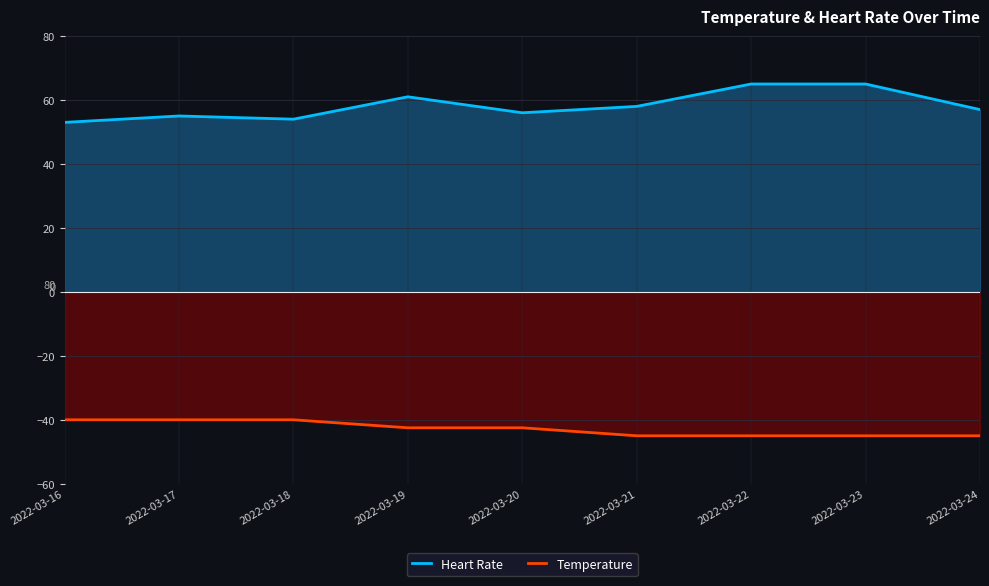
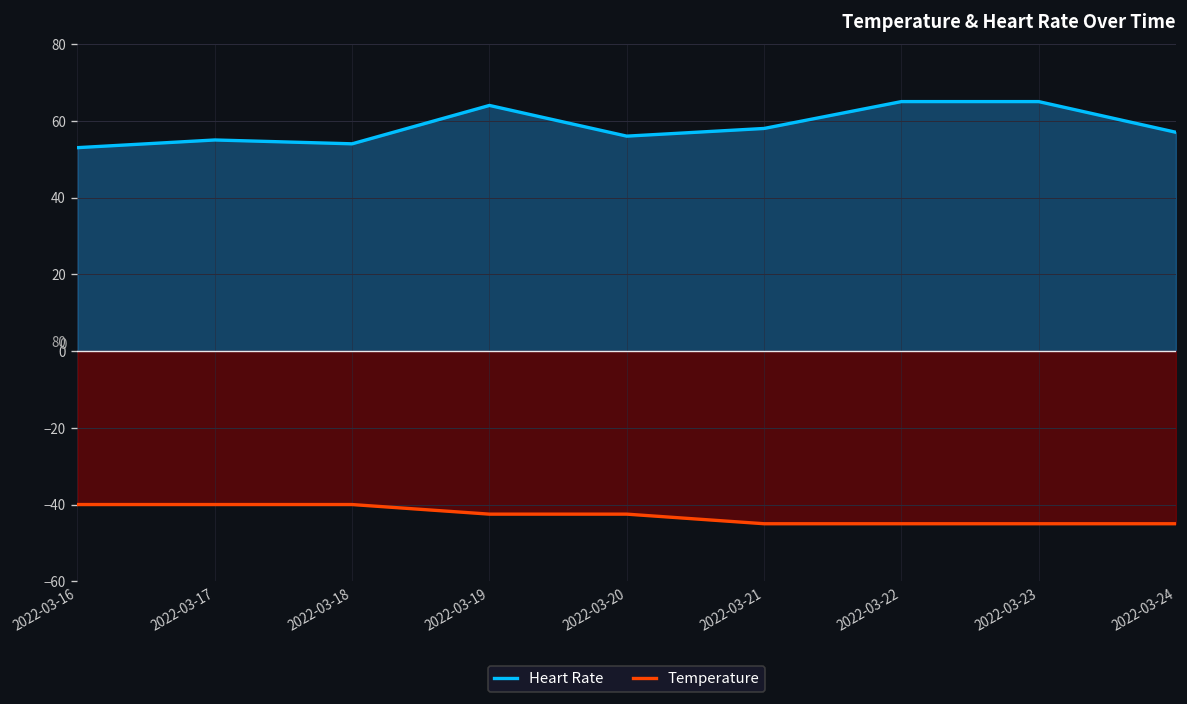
  {
    "Heart Rate": {
      "2022-03-16": 53,
      "2022-03-17": 55,
      "2022-03-18": 54,
-     "2022-03-19": 61,
+     "2022-03-19": 64,
      "2022-03-20": 56,
      "2022-03-21": 58,
      "2022-03-22": 65,
      "2022-03-23": 65,
      "2022-03-24": 57
    },
    "Temperature": {
      "2022-03-16": -40,
      "2022-03-17": -40,
      "2022-03-18": -40,
      "2022-03-19": -43,
      "2022-03-20": -43,
      "2022-03-21": -45,
      "2022-03-22": -45,
      "2022-03-23": -45,
      "2022-03-24": -45
    }
  }
